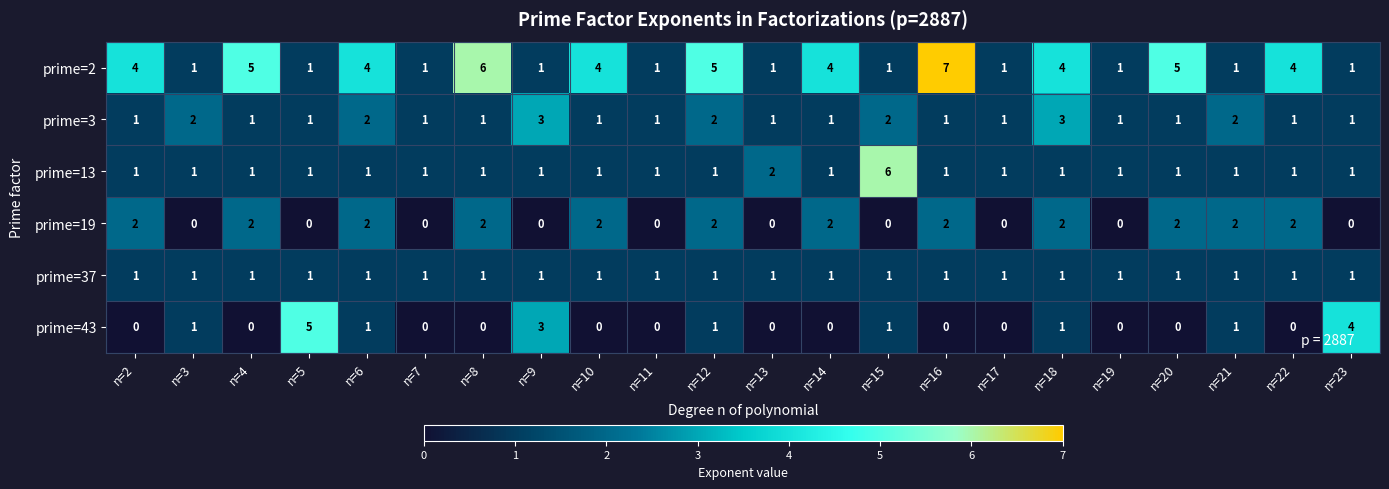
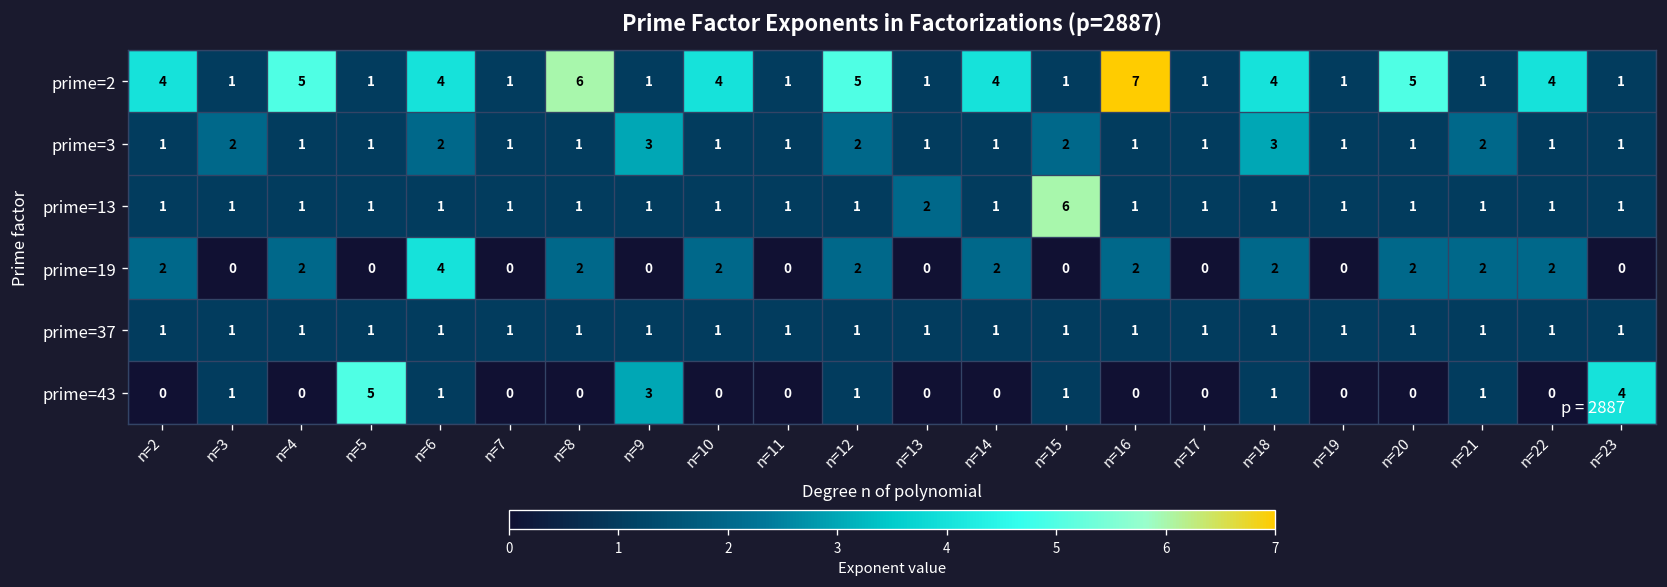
  {
    "prime=2": {
      "n=2": 4,
      "n=3": 1,
      "n=4": 5,
      "n=5": 1,
      "n=6": 4,
      "n=7": 1,
      "n=8": 6,
      "n=9": 1,
      "n=10": 4,
      "n=11": 1,
      "n=12": 5,
      "n=13": 1,
      "n=14": 4,
      "n=15": 1,
      "n=16": 7,
      "n=17": 1,
      "n=18": 4,
      "n=19": 1,
      "n=20": 5,
      "n=21": 1,
      "n=22": 4,
      "n=23": 1
    },
    "prime=3": {
      "n=2": 1,
      "n=3": 2,
      "n=4": 1,
      "n=5": 1,
      "n=6": 2,
      "n=7": 1,
      "n=8": 1,
      "n=9": 3,
      "n=10": 1,
      "n=11": 1,
      "n=12": 2,
      "n=13": 1,
      "n=14": 1,
      "n=15": 2,
      "n=16": 1,
      "n=17": 1,
      "n=18": 3,
      "n=19": 1,
      "n=20": 1,
      "n=21": 2,
      "n=22": 1,
      "n=23": 1
    },
    "prime=13": {
      "n=2": 1,
      "n=3": 1,
      "n=4": 1,
      "n=5": 1,
      "n=6": 1,
      "n=7": 1,
      "n=8": 1,
      "n=9": 1,
      "n=10": 1,
      "n=11": 1,
      "n=12": 1,
      "n=13": 2,
      "n=14": 1,
      "n=15": 6,
      "n=16": 1,
      "n=17": 1,
      "n=18": 1,
      "n=19": 1,
      "n=20": 1,
      "n=21": 1,
      "n=22": 1,
      "n=23": 1
    },
    "prime=19": {
      "n=2": 2,
      "n=3": 0,
      "n=4": 2,
      "n=5": 0,
-     "n=6": 2,
+     "n=6": 4,
      "n=7": 0,
      "n=8": 2,
      "n=9": 0,
      "n=10": 2,
      "n=11": 0,
      "n=12": 2,
      "n=13": 0,
      "n=14": 2,
      "n=15": 0,
      "n=16": 2,
      "n=17": 0,
      "n=18": 2,
      "n=19": 0,
      "n=20": 2,
      "n=21": 2,
      "n=22": 2,
      "n=23": 0
    },
    "prime=37": {
      "n=2": 1,
      "n=3": 1,
      "n=4": 1,
      "n=5": 1,
      "n=6": 1,
      "n=7": 1,
      "n=8": 1,
      "n=9": 1,
      "n=10": 1,
      "n=11": 1,
      "n=12": 1,
      "n=13": 1,
      "n=14": 1,
      "n=15": 1,
      "n=16": 1,
      "n=17": 1,
      "n=18": 1,
      "n=19": 1,
      "n=20": 1,
      "n=21": 1,
      "n=22": 1,
      "n=23": 1
    },
    "prime=43": {
      "n=2": 0,
      "n=3": 1,
      "n=4": 0,
      "n=5": 5,
      "n=6": 1,
      "n=7": 0,
      "n=8": 0,
      "n=9": 3,
      "n=10": 0,
      "n=11": 0,
      "n=12": 1,
      "n=13": 0,
      "n=14": 0,
      "n=15": 1,
      "n=16": 0,
      "n=17": 0,
      "n=18": 1,
      "n=19": 0,
      "n=20": 0,
      "n=21": 1,
      "n=22": 0
    }
  }
